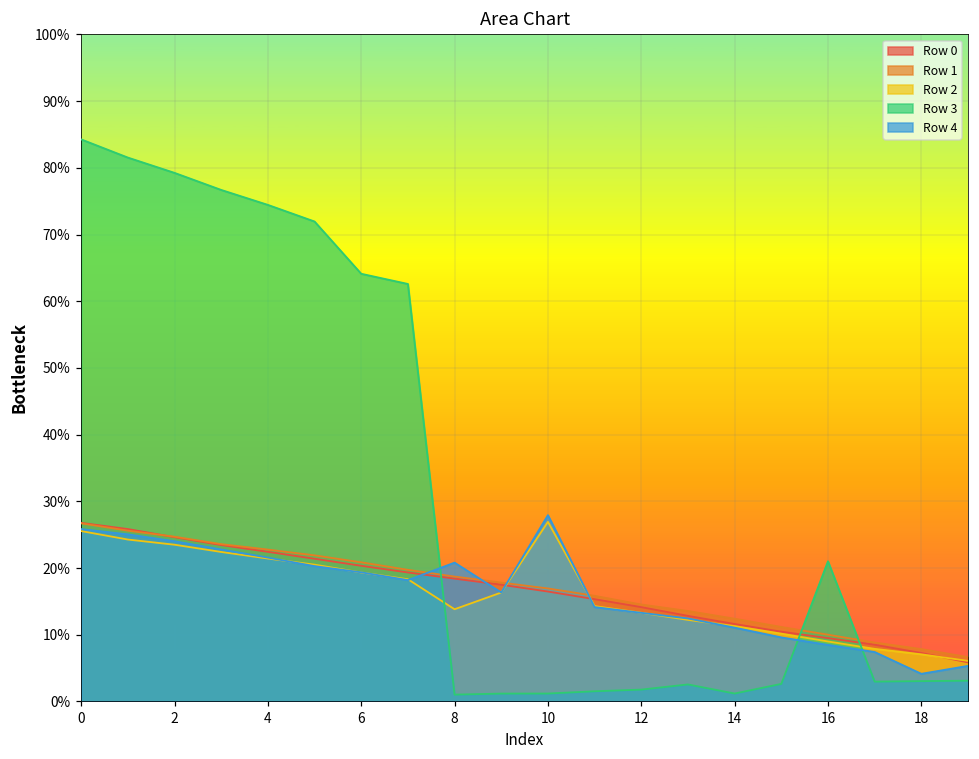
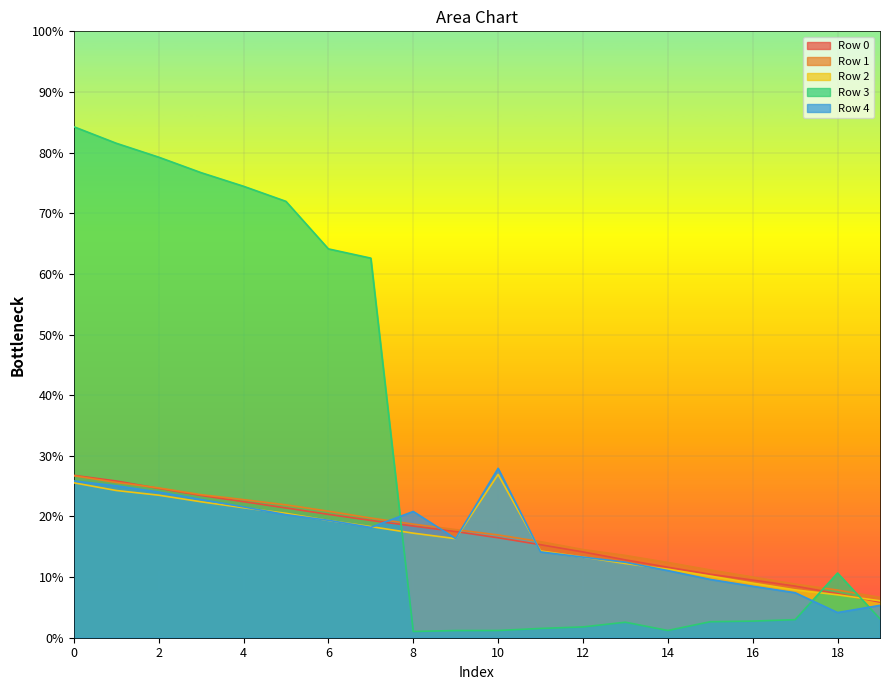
  {
    "Row 2": {
      "2": "24%",
-     "8": "14%",
+     "8": "17%",
      "10": "27%",
      "16": "9%"
    },
    "Row 3": {
      "0": "84%",
      "2": "79%",
      "4": "74%",
      "6": "64%",
      "8": "1%",
      "10": "1%",
      "12": "2%",
      "14": "1%",
-     "16": "21%",
-     "18": "3%"
+     "16": "3%",
+     "18": "11%"
    },
    "Row 4": {
      "2": "24%",
      "8": "21%",
      "10": "28%",
      "16": "8%",
      "18": "4%"
    }
  }
